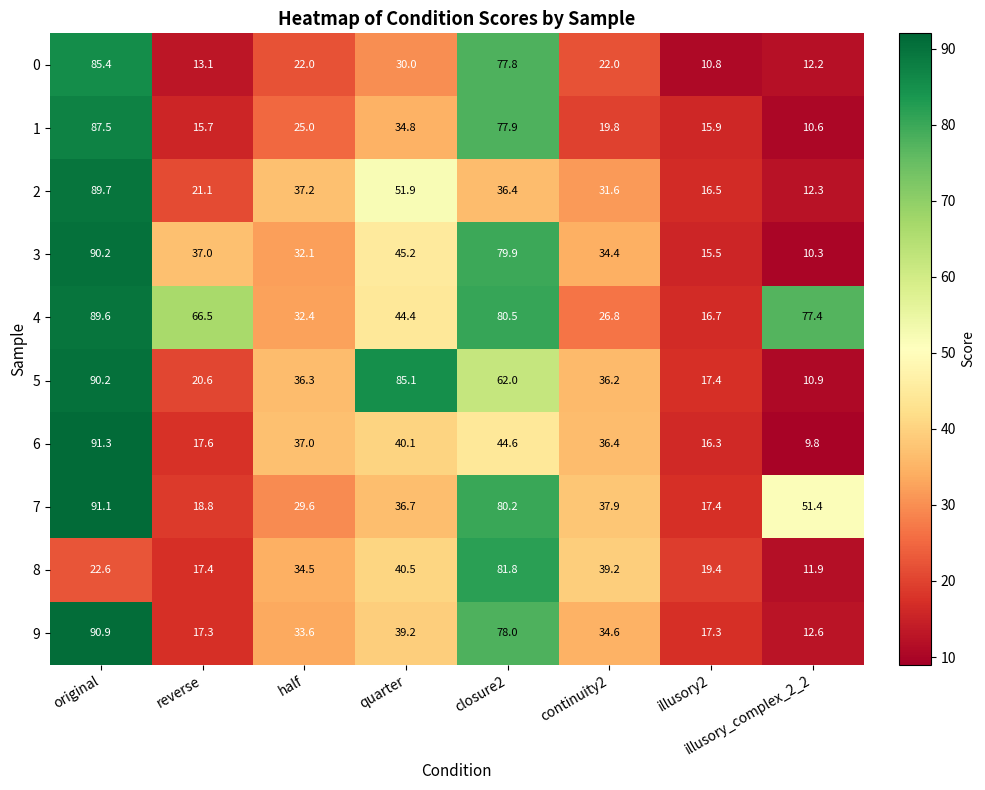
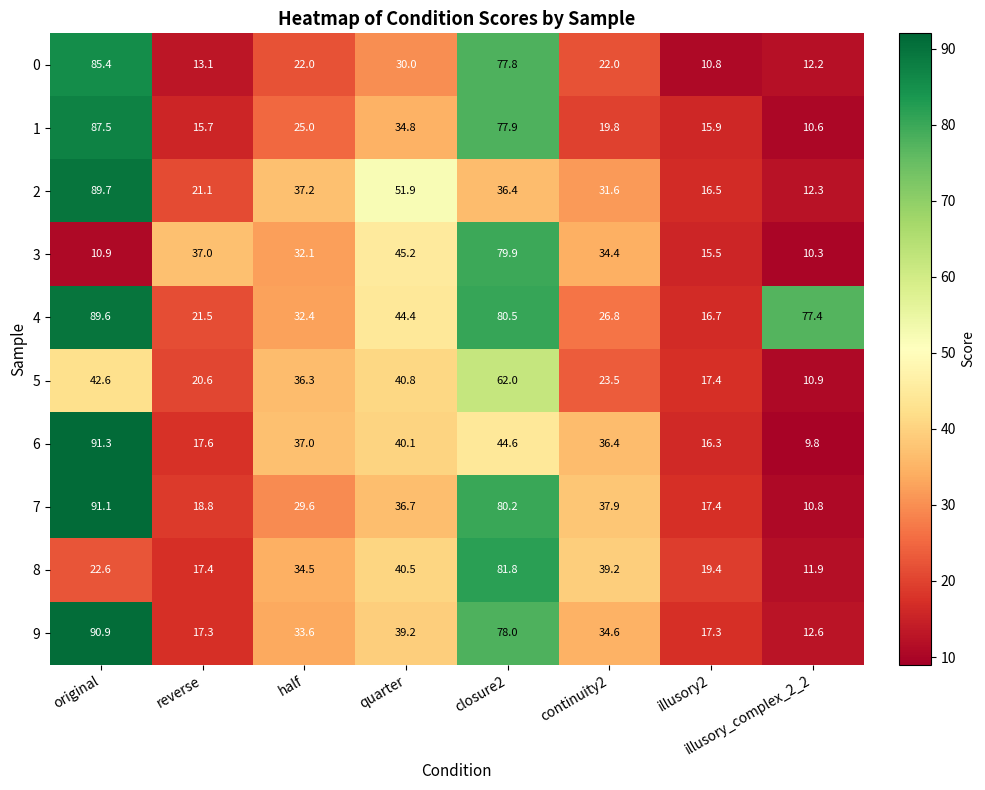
  {
    "0": {
      "original": 85.4,
      "reverse": 13.1,
      "half": 22.0,
      "quarter": 30.0,
      "closure2": 77.8,
      "continuity2": 22.0,
      "illusory2": 10.8,
      "illusory_complex_2_2": 12.2
    },
    "1": {
      "original": 87.5,
      "reverse": 15.7,
      "half": 25.0,
      "quarter": 34.8,
      "closure2": 77.9,
      "continuity2": 19.8,
      "illusory2": 15.9,
      "illusory_complex_2_2": 10.6
    },
    "2": {
      "original": 89.7,
      "reverse": 21.1,
      "half": 37.2,
      "quarter": 51.9,
      "closure2": 36.4,
      "continuity2": 31.6,
      "illusory2": 16.5,
      "illusory_complex_2_2": 12.3
    },
    "3": {
-     "original": 90.2,
+     "original": 10.9,
      "reverse": 37.0,
      "half": 32.1,
      "quarter": 45.2,
      "closure2": 79.9,
      "continuity2": 34.4,
      "illusory2": 15.5,
      "illusory_complex_2_2": 10.3
    },
    "4": {
      "original": 89.6,
-     "reverse": 66.5,
+     "reverse": 21.5,
      "half": 32.4,
      "quarter": 44.4,
      "closure2": 80.5,
      "continuity2": 26.8,
      "illusory2": 16.7,
      "illusory_complex_2_2": 77.4
    },
    "5": {
-     "original": 90.2,
+     "original": 42.6,
      "reverse": 20.6,
      "half": 36.3,
-     "quarter": 85.1,
+     "quarter": 40.8,
      "closure2": 62.0,
-     "continuity2": 36.2,
+     "continuity2": 23.5,
      "illusory2": 17.4,
      "illusory_complex_2_2": 10.9
    },
    "6": {
      "original": 91.3,
      "reverse": 17.6,
      "half": 37.0,
      "quarter": 40.1,
      "closure2": 44.6,
      "continuity2": 36.4,
      "illusory2": 16.3,
      "illusory_complex_2_2": 9.8
    },
    "7": {
      "original": 91.1,
      "reverse": 18.8,
      "half": 29.6,
      "quarter": 36.7,
      "closure2": 80.2,
      "continuity2": 37.9,
      "illusory2": 17.4,
-     "illusory_complex_2_2": 51.4
+     "illusory_complex_2_2": 10.8
    },
    "8": {
      "original": 22.6,
      "reverse": 17.4,
      "half": 34.5,
      "quarter": 40.5,
      "closure2": 81.8,
      "continuity2": 39.2,
      "illusory2": 19.4,
      "illusory_complex_2_2": 11.9
    },
    "9": {
      "original": 90.9,
      "reverse": 17.3,
      "half": 33.6,
      "quarter": 39.2,
      "closure2": 78.0,
      "continuity2": 34.6,
      "illusory2": 17.3,
      "illusory_complex_2_2": 12.6
    }
  }
